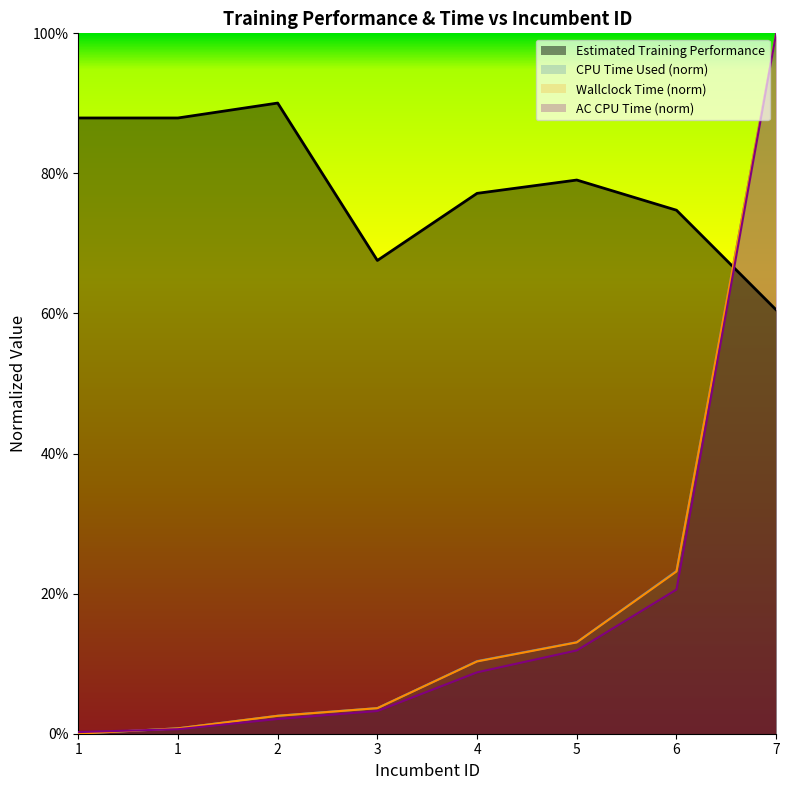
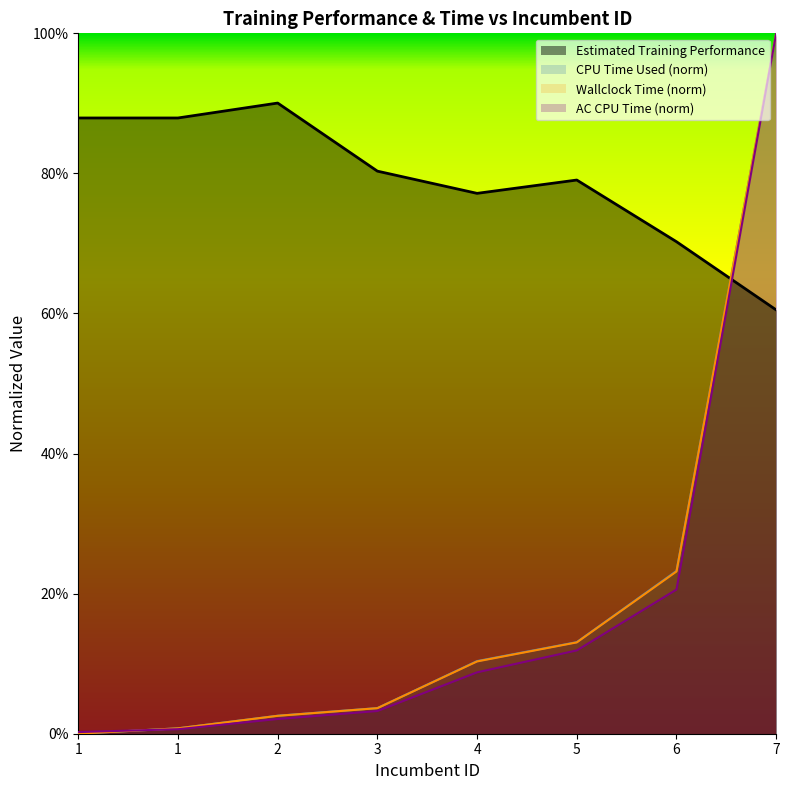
  {
    "Estimated Training Performance": {
      "2": "90%",
-     "3": "68%",
+     "3": "80%",
      "4": "77%",
      "5": "79%",
-     "6": "75%",
+     "6": "70%",
      "7": "61%"
    }
  }
